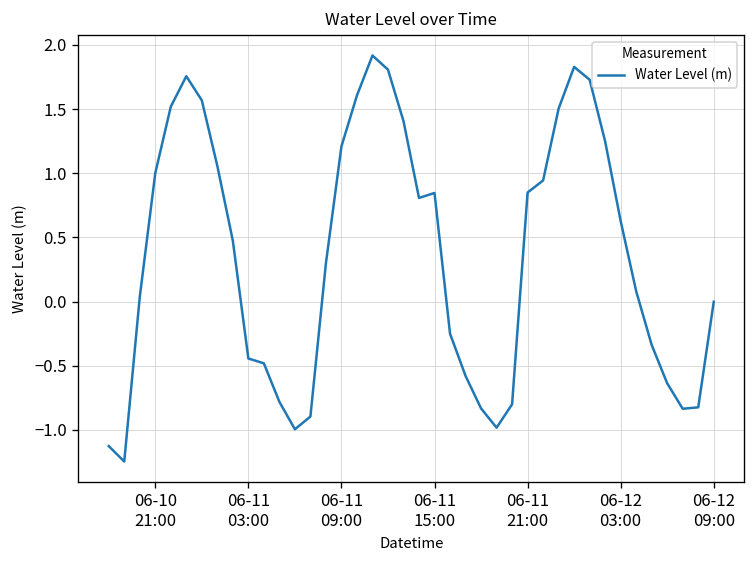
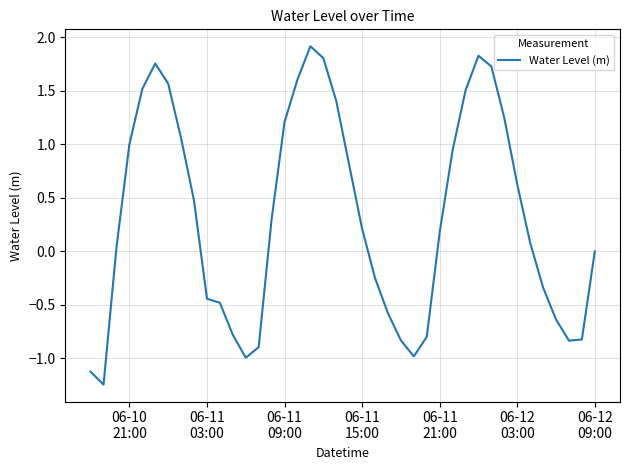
  {
    "06-10 21:00": 1.00,
    "06-11 03:00": -0.44,
    "06-11 09:00": 1.21,
-   "06-11 15:00": 0.85,
-   "06-11 21:00": 0.85,
+   "06-11 15:00": 0.21,
+   "06-11 21:00": 0.18,
    "06-12 03:00": 0.63,
    "06-12 09:00": 0.00
  }
